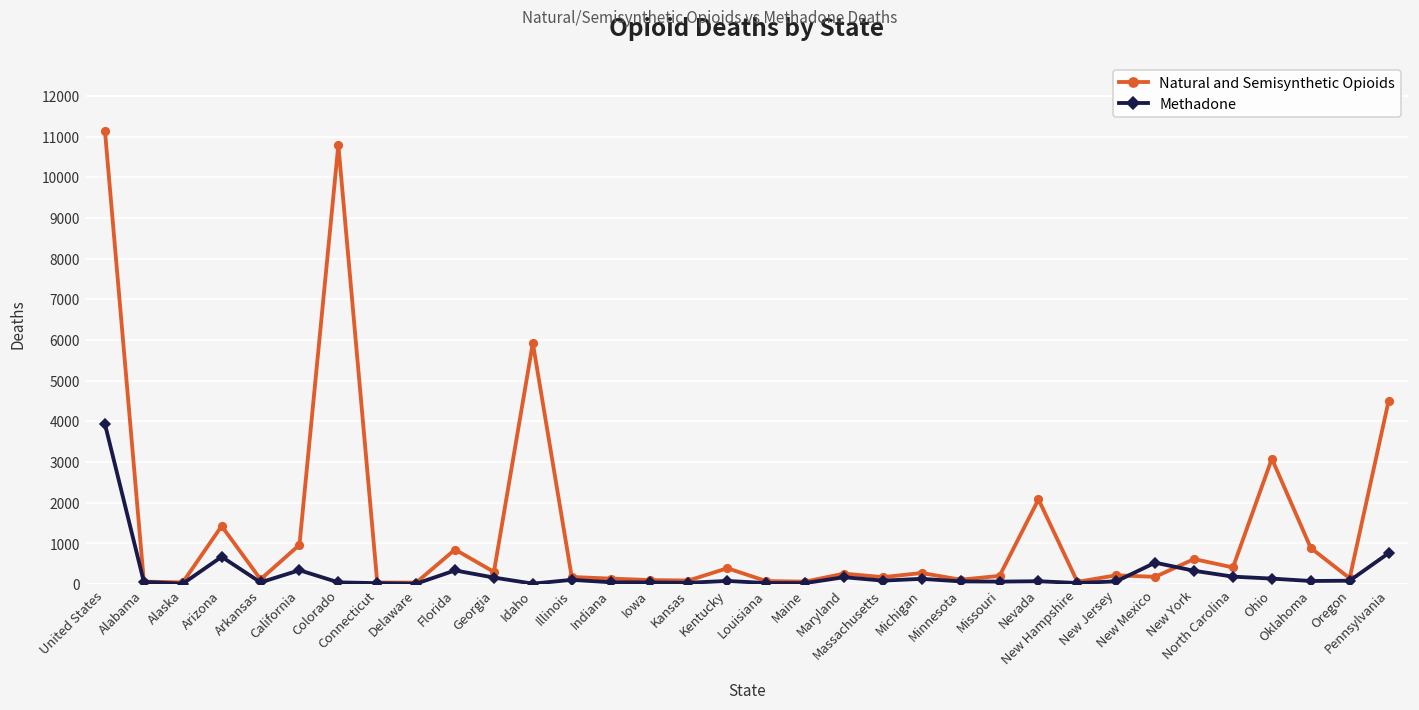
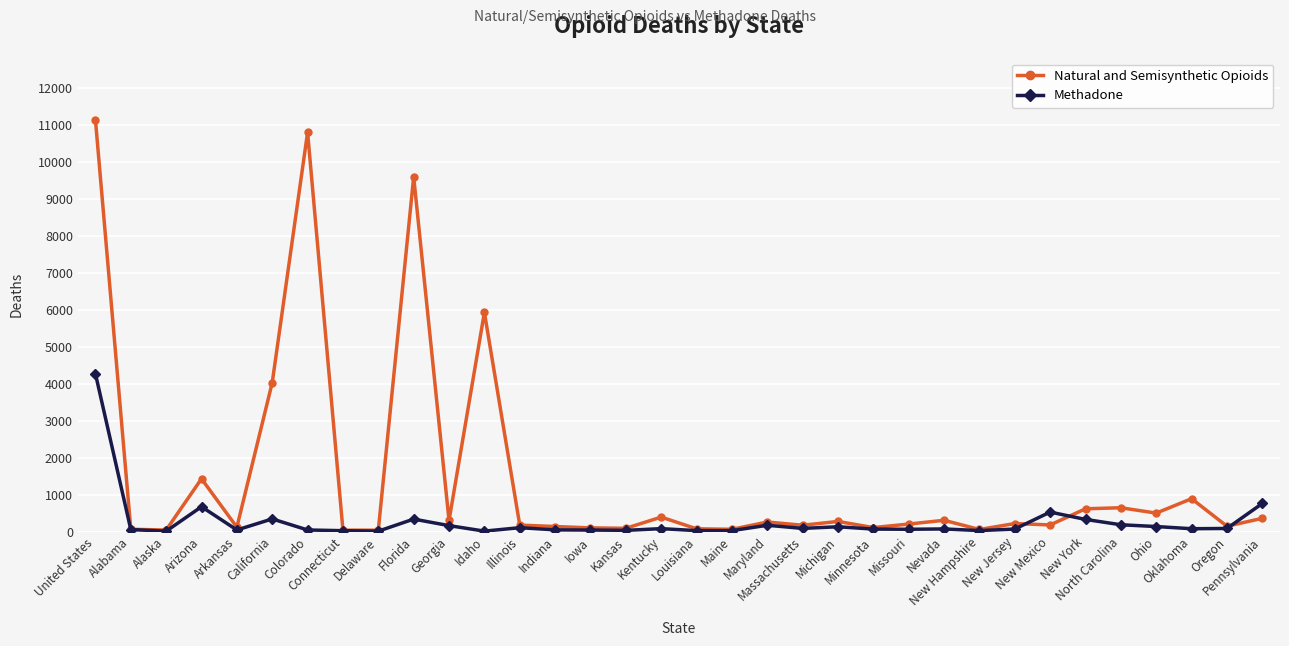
  {
    "Natural and Semisynthetic Opioids": {
      "United States": 11100,
      "Arizona": 1400,
      "Arkansas": 100,
-     "California": 1000,
+     "California": 4000,
      "Colorado": 10800,
-     "Florida": 900,
+     "Florida": 9600,
      "Georgia": 300,
      "Idaho": 5900,
      "Illinois": 200,
      "Indiana": 100,
      "Kentucky": 400,
      "Maryland": 300,
      "Massachusetts": 200,
      "Michigan": 300,
      "Missouri": 200,
-     "Nevada": 2100,
+     "Nevada": 300,
      "New Jersey": 200,
      "New Mexico": 200,
      "New York": 600,
-     "North Carolina": 400,
-     "Ohio": 3100,
+     "North Carolina": 600,
+     "Ohio": 500,
      "Oklahoma": 900,
-     "Pennsylvania": 4500
+     "Pennsylvania": 400
    },
    "Methadone": {
-     "United States": 3900,
+     "United States": 4300,
      "Arizona": 700,
      "Arkansas": 0,
      "California": 300,
      "Colorado": 0,
      "Florida": 300,
      "Georgia": 200,
      "Idaho": 0,
      "Illinois": 100,
      "Indiana": 0,
      "Kentucky": 100,
      "Maryland": 200,
      "Massachusetts": 100,
      "Michigan": 100,
      "Missouri": 100,
      "Nevada": 100,
      "New Jersey": 100,
      "New Mexico": 500,
      "New York": 300,
      "North Carolina": 200,
      "Ohio": 100,
      "Oklahoma": 100,
      "Pennsylvania": 800
    }
  }
